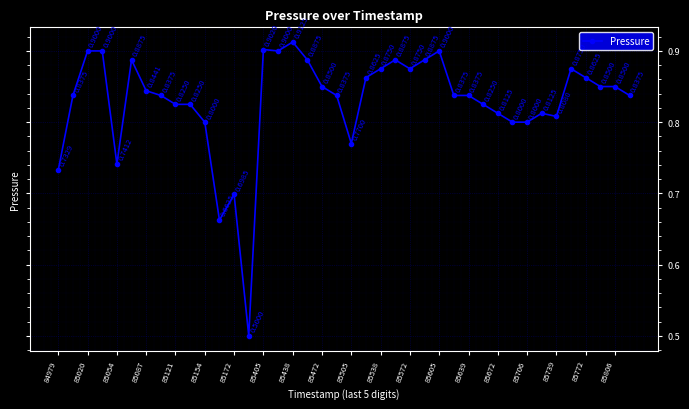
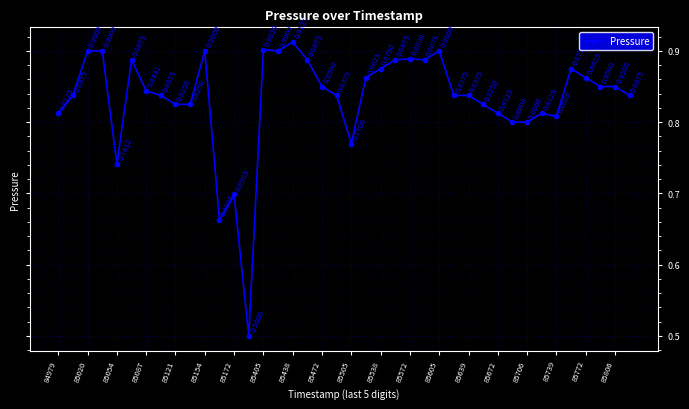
  {
-   "84979": 0.7329,
+   "84979": 0.8125,
    "85020": 0.9000,
    "85054": 0.7412,
    "85087": 0.8441,
-   "85154": 0.8000,
+   "85154": 0.9000,
    "85172": 0.6985,
    "85405": 0.9020,
    "85438": 0.9125,
    "85472": 0.8500,
    "85505": 0.7700,
-   "85572": 0.8750,
+   "85572": 0.8890,
    "85605": 0.9000,
    "85639": 0.8375,
    "85672": 0.8125,
    "85706": 0.8000,
    "85739": 0.8080,
    "85772": 0.8625,
    "85806": 0.8500
  }
